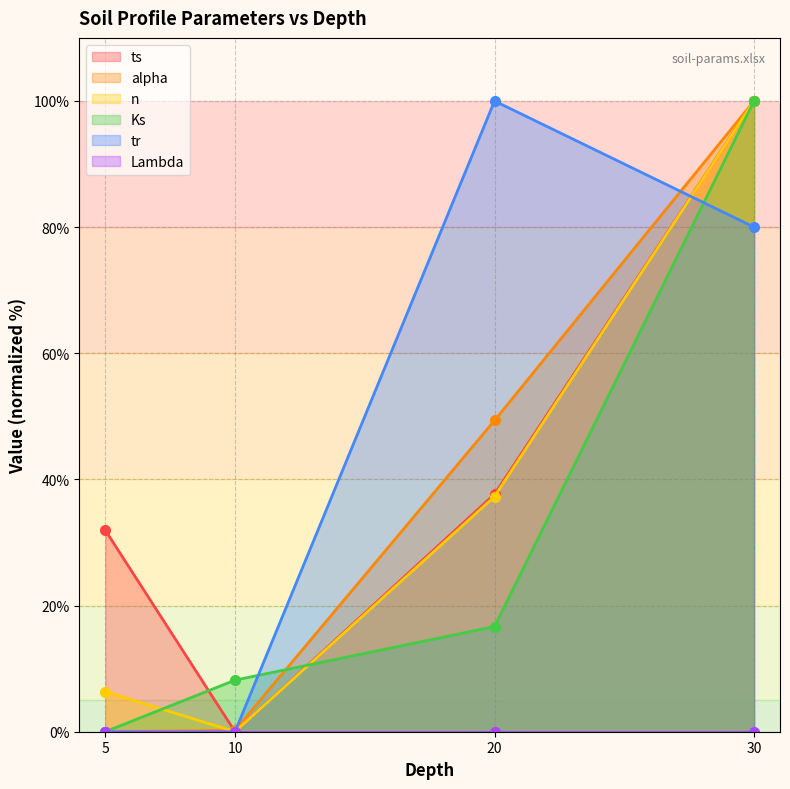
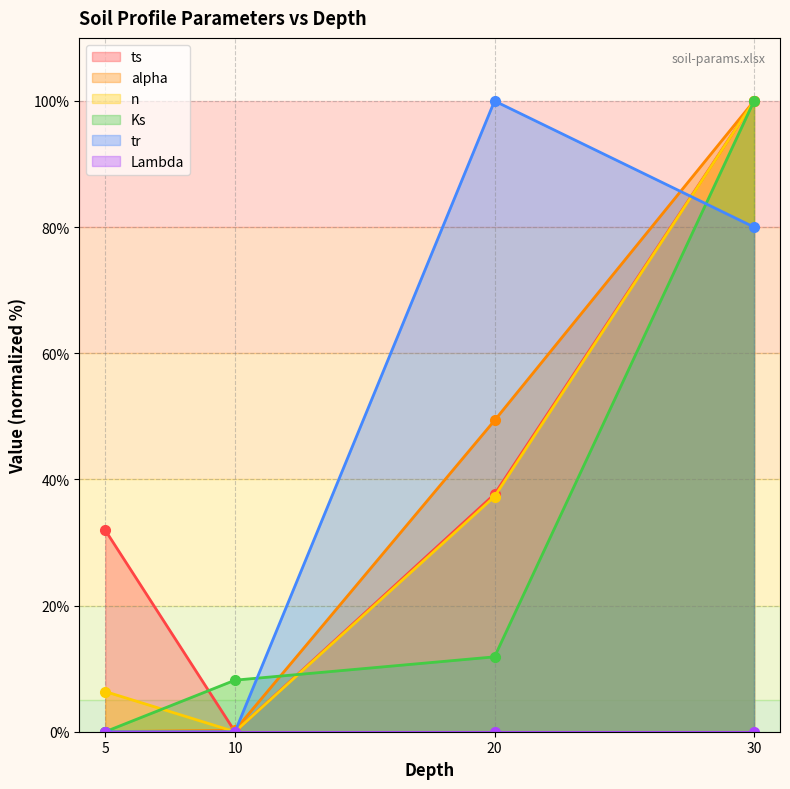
  {
    "Ks": {
      "10": "8%",
-     "20": "17%"
+     "20": "12%"
    },
    "tr": {
      "20": "100%",
      "30": "80%"
    },
    "Lambda": {
      "20": "0%",
      "30": "0%"
    }
  }
